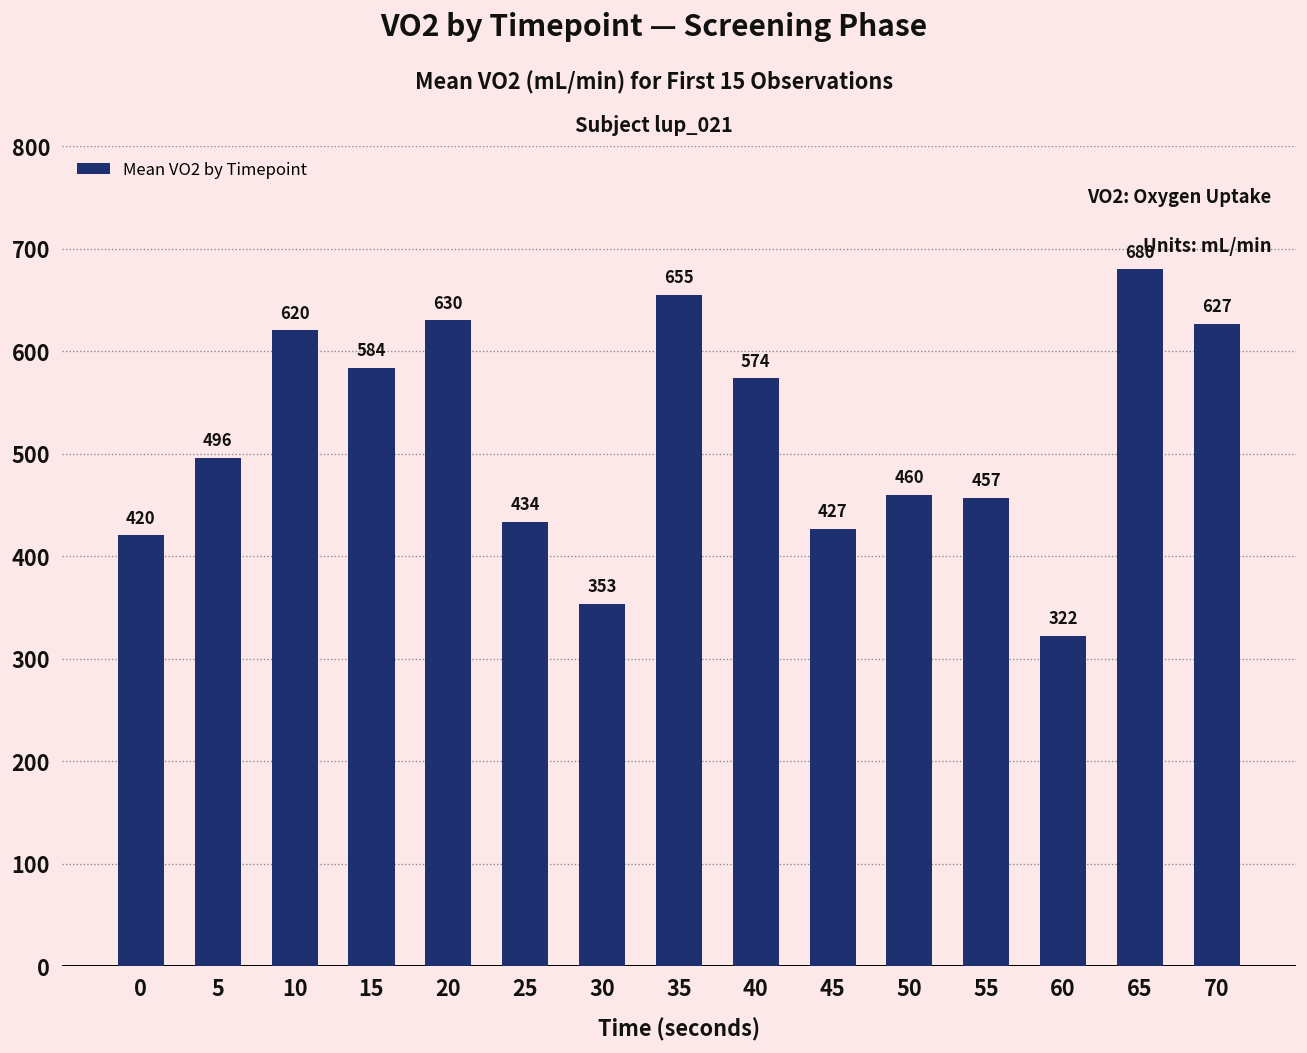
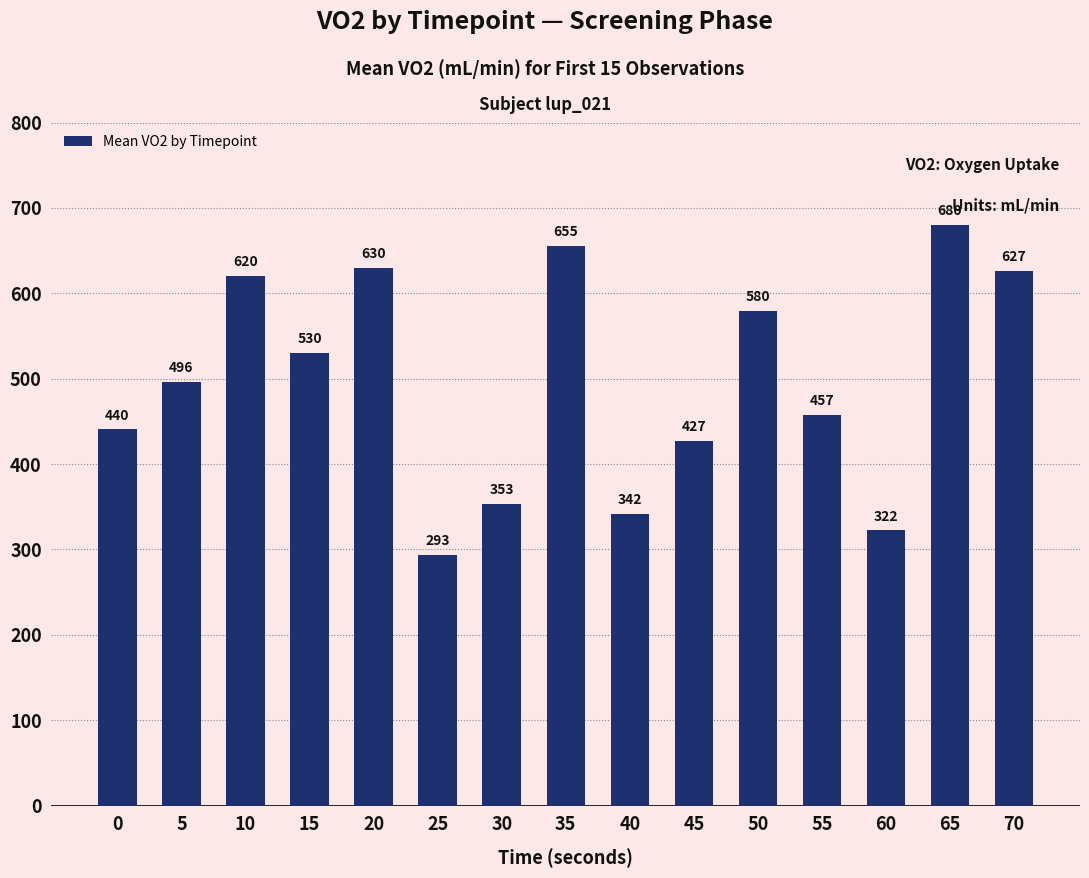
  {
-   "0": 420,
+   "0": 440,
    "5": 496,
    "10": 620,
-   "15": 584,
+   "15": 530,
    "20": 630,
-   "25": 434,
+   "25": 293,
    "30": 353,
    "35": 655,
-   "40": 574,
+   "40": 342,
    "45": 427,
-   "50": 460,
+   "50": 580,
    "55": 457,
    "60": 322,
    "70": 627
  }
